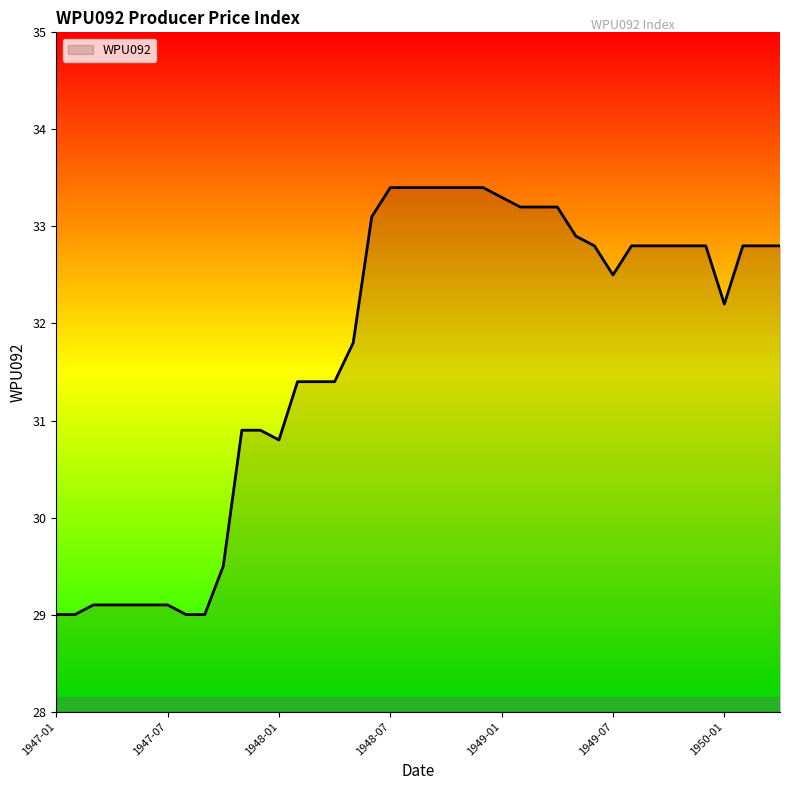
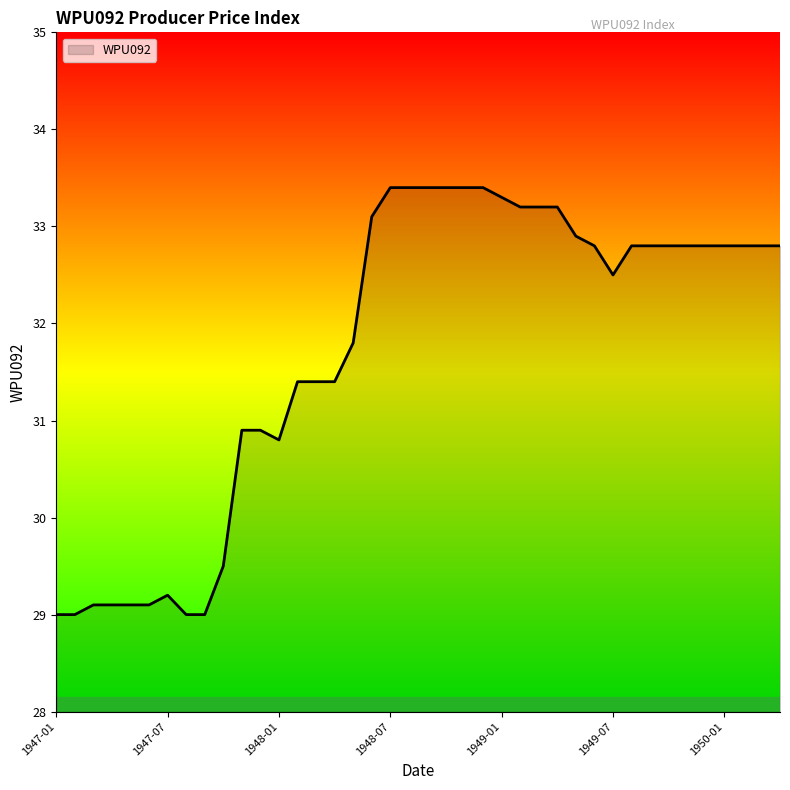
  {
    "1947-01": 29.0,
-   "1947-07": 29.1,
+   "1947-07": 29.2,
    "1948-01": 30.8,
    "1948-07": 33.4,
    "1949-01": 33.3,
    "1949-07": 32.5,
-   "1950-01": 32.2
+   "1950-01": 32.8
  }
